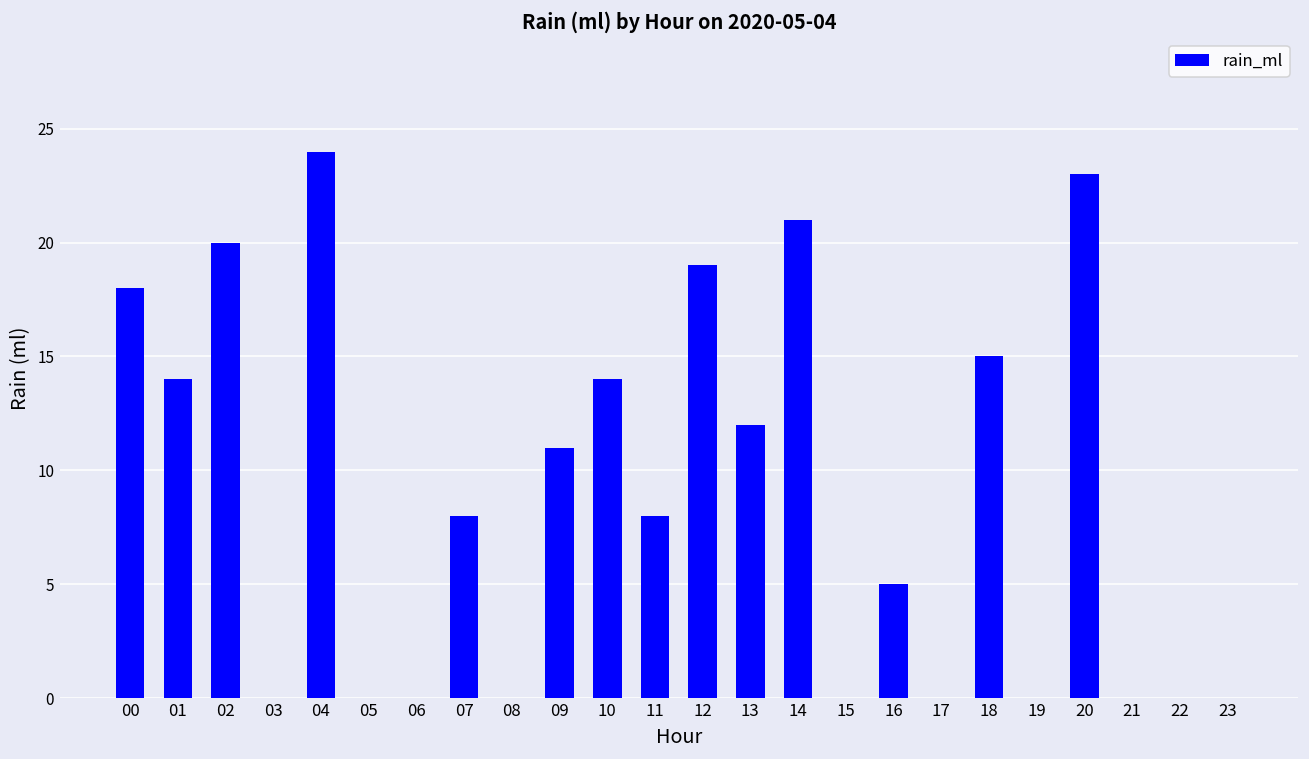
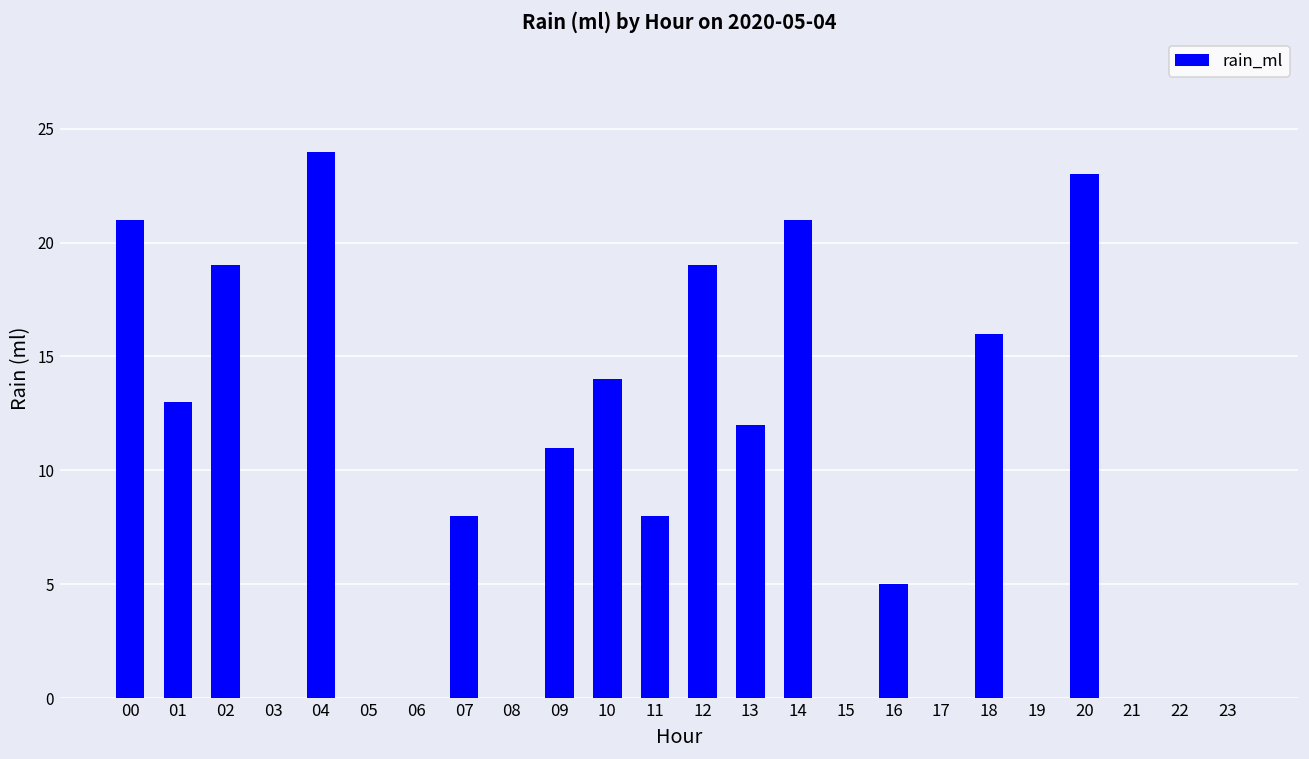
  {
-   "00": 18,
-   "01": 14,
-   "02": 20,
+   "00": 21,
+   "01": 13,
+   "02": 19,
    "03": 0,
    "04": 24,
    "05": 0,
    "06": 0,
    "07": 8,
    "08": 0,
    "09": 11,
    "10": 14,
    "11": 8,
    "12": 19,
    "13": 12,
    "14": 21,
    "15": 0,
    "16": 5,
    "17": 0,
-   "18": 15,
+   "18": 16,
    "19": 0,
    "20": 23,
    "21": 0,
    "22": 0,
    "23": 0
  }
